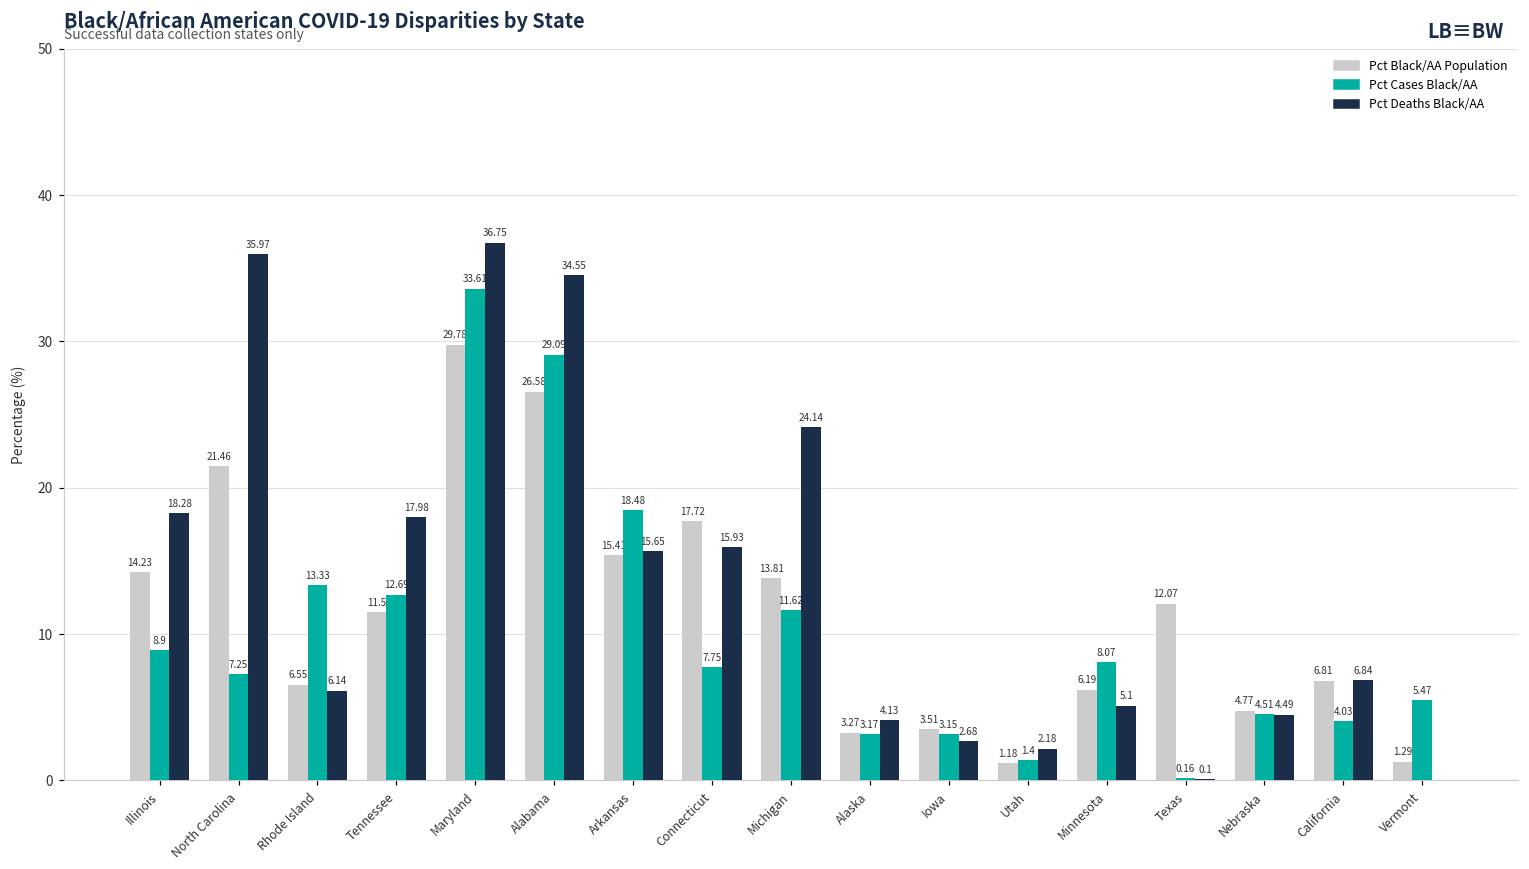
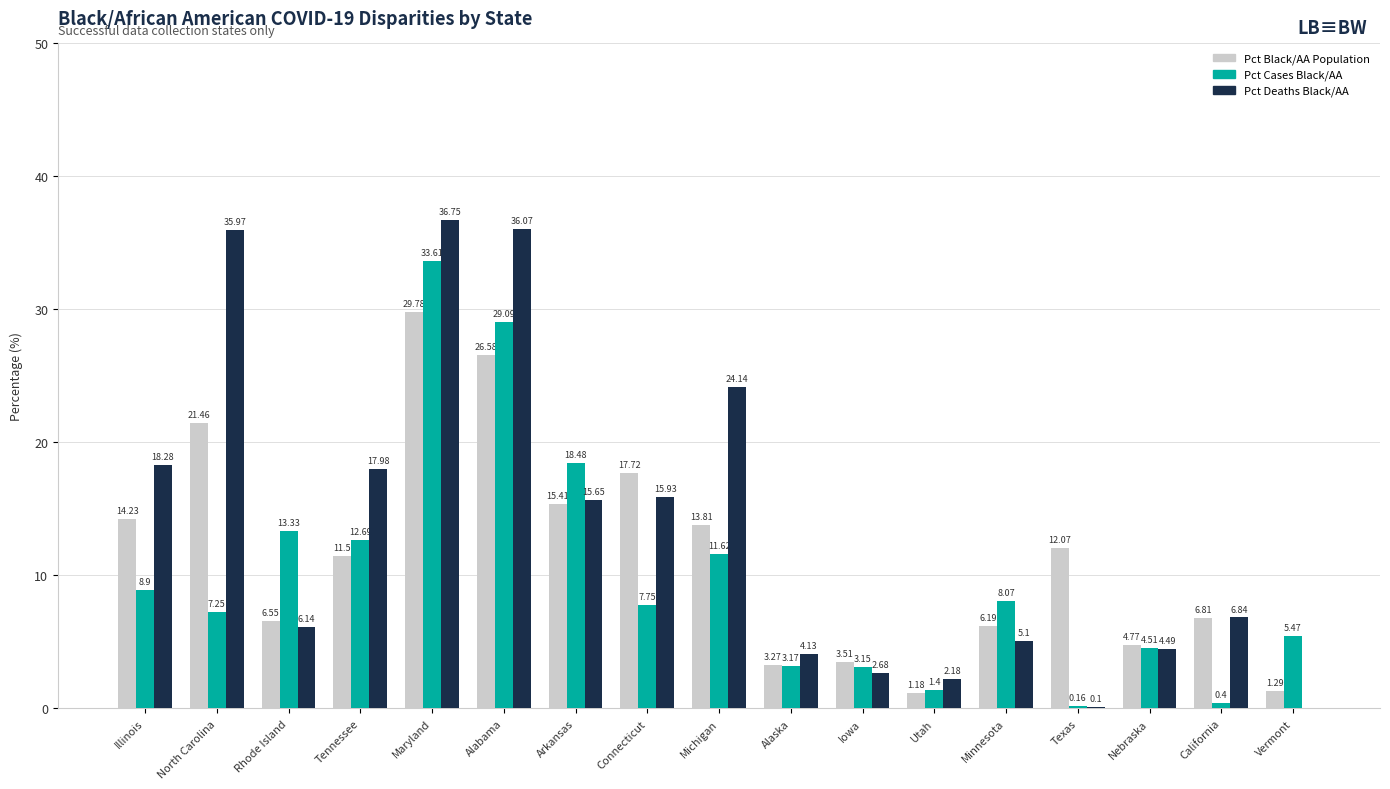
  {
    "Pct Black/AA Population": {
      "Illinois": 14.23,
      "North Carolina": 21.46,
      "Rhode Island": 6.55,
      "Tennessee": 11.5,
      "Maryland": 29.78,
      "Alabama": 26.58,
      "Arkansas": 15.41,
      "Connecticut": 17.72,
      "Michigan": 13.81,
      "Alaska": 3.27,
      "Iowa": 3.51,
      "Utah": 1.18,
      "Minnesota": 6.19,
      "Texas": 12.07,
      "Nebraska": 4.77,
      "California": 6.81,
      "Vermont": 1.29
    },
    "Pct Cases Black/AA": {
      "Illinois": 8.9,
      "North Carolina": 7.25,
      "Rhode Island": 13.33,
      "Tennessee": 12.69,
      "Maryland": 33.61,
      "Alabama": 29.09,
      "Arkansas": 18.48,
      "Connecticut": 7.75,
      "Michigan": 11.62,
      "Alaska": 3.17,
      "Iowa": 3.15,
      "Utah": 1.4,
      "Minnesota": 8.07,
      "Texas": 0.16,
      "Nebraska": 4.51,
-     "California": 4.03,
+     "California": 0.4,
      "Vermont": 5.47
    },
    "Pct Deaths Black/AA": {
      "Illinois": 18.28,
      "North Carolina": 35.97,
      "Rhode Island": 6.14,
      "Tennessee": 17.98,
      "Maryland": 36.75,
-     "Alabama": 34.55,
+     "Alabama": 36.07,
      "Arkansas": 15.65,
      "Connecticut": 15.93,
      "Michigan": 24.14,
      "Alaska": 4.13,
      "Iowa": 2.68,
      "Utah": 2.18,
      "Minnesota": 5.1,
      "Texas": 0.1,
      "Nebraska": 4.49,
      "California": 6.84
    }
  }
